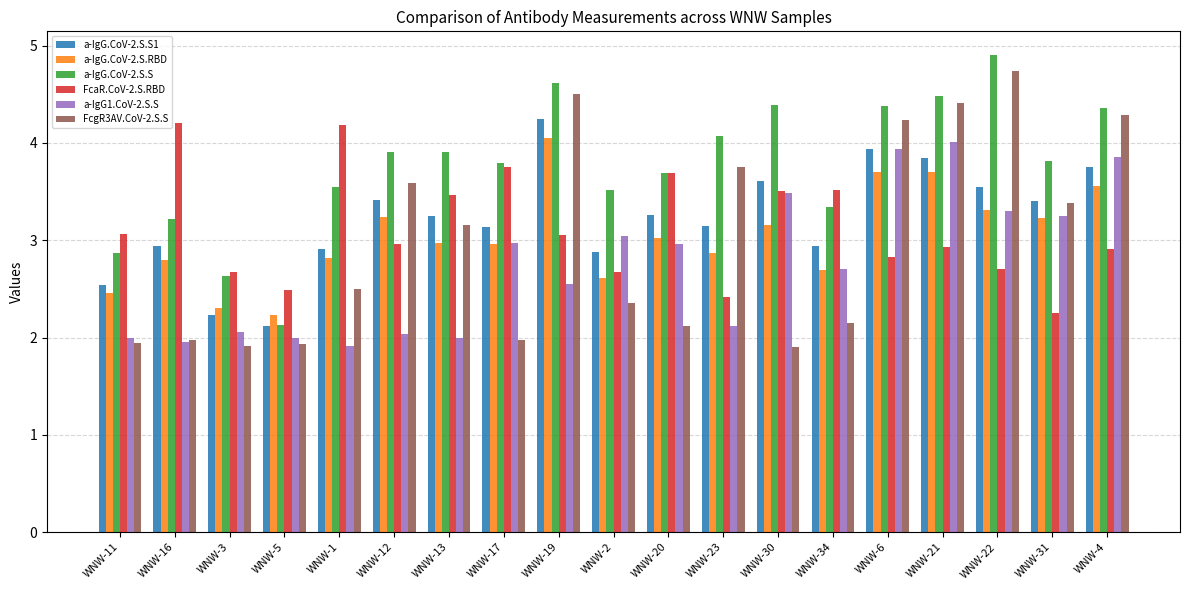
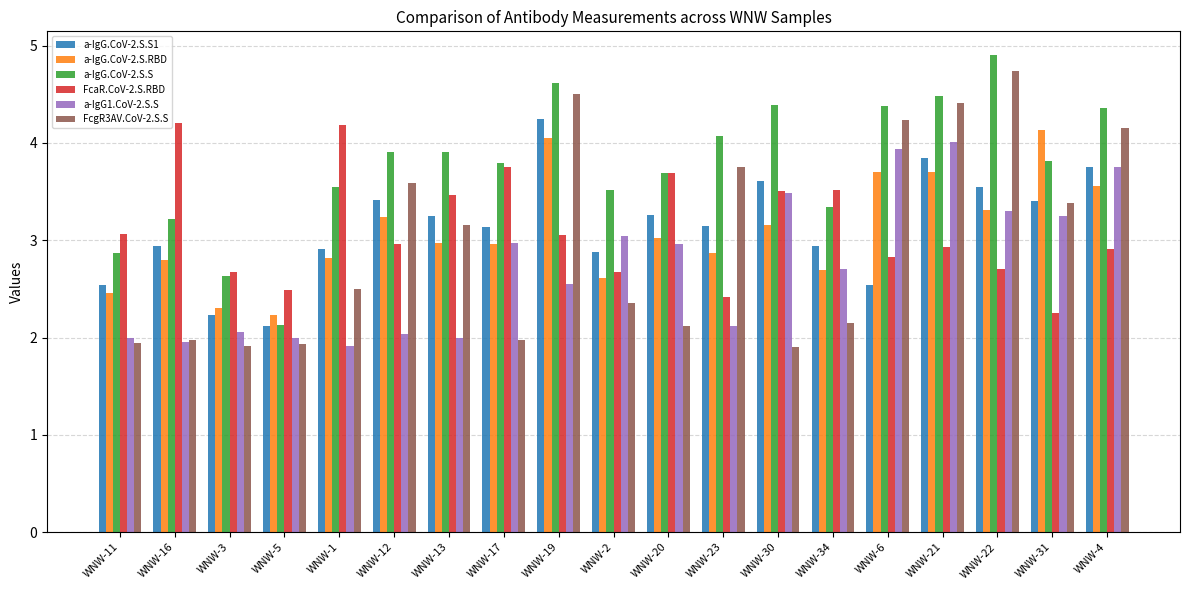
  {
    "a-IgG.CoV-2.S.S1": {
      "WNW-11": 2.5,
      "WNW-16": 2.9,
      "WNW-3": 2.2,
      "WNW-5": 2.1,
      "WNW-1": 2.9,
      "WNW-12": 3.4,
      "WNW-13": 3.2,
      "WNW-17": 3.1,
      "WNW-19": 4.2,
      "WNW-2": 2.9,
      "WNW-20": 3.3,
      "WNW-23": 3.1,
      "WNW-30": 3.6,
      "WNW-34": 2.9,
-     "WNW-6": 3.9,
+     "WNW-6": 2.5,
      "WNW-21": 3.8,
      "WNW-22": 3.5,
      "WNW-31": 3.4,
      "WNW-4": 3.8
    },
    "a-IgG.CoV-2.S.RBD": {
      "WNW-11": 2.5,
      "WNW-16": 2.8,
      "WNW-3": 2.3,
      "WNW-5": 2.2,
      "WNW-1": 2.8,
      "WNW-12": 3.2,
      "WNW-13": 3.0,
      "WNW-17": 3.0,
      "WNW-19": 4.0,
      "WNW-2": 2.6,
      "WNW-20": 3.0,
      "WNW-23": 2.9,
      "WNW-30": 3.2,
      "WNW-34": 2.7,
      "WNW-6": 3.7,
      "WNW-21": 3.7,
      "WNW-22": 3.3,
-     "WNW-31": 3.2,
+     "WNW-31": 4.1,
      "WNW-4": 3.6
    },
    "a-IgG.CoV-2.S.S": {
      "WNW-11": 2.9,
      "WNW-16": 3.2,
      "WNW-3": 2.6,
      "WNW-5": 2.1,
      "WNW-1": 3.5,
      "WNW-12": 3.9,
      "WNW-13": 3.9,
      "WNW-17": 3.8,
      "WNW-19": 4.6,
      "WNW-2": 3.5,
      "WNW-20": 3.7,
      "WNW-23": 4.1,
      "WNW-30": 4.4,
      "WNW-34": 3.3,
      "WNW-6": 4.4,
      "WNW-21": 4.5,
      "WNW-22": 4.9,
      "WNW-31": 3.8,
      "WNW-4": 4.4
    },
    "FcaR.CoV-2.S.RBD": {
      "WNW-11": 3.1,
      "WNW-16": 4.2,
      "WNW-3": 2.7,
      "WNW-5": 2.5,
      "WNW-1": 4.2,
      "WNW-12": 3.0,
      "WNW-13": 3.5,
      "WNW-17": 3.8,
      "WNW-19": 3.1,
      "WNW-2": 2.7,
      "WNW-20": 3.7,
      "WNW-23": 2.4,
      "WNW-30": 3.5,
      "WNW-34": 3.5,
      "WNW-6": 2.8,
      "WNW-21": 2.9,
      "WNW-22": 2.7,
      "WNW-31": 2.3,
      "WNW-4": 2.9
    },
    "a-IgG1.CoV-2.S.S": {
      "WNW-11": 2.0,
      "WNW-16": 2.0,
      "WNW-3": 2.1,
      "WNW-5": 2.0,
      "WNW-1": 1.9,
      "WNW-12": 2.0,
      "WNW-13": 2.0,
      "WNW-17": 3.0,
      "WNW-19": 2.6,
      "WNW-2": 3.0,
      "WNW-20": 3.0,
      "WNW-23": 2.1,
      "WNW-30": 3.5,
      "WNW-34": 2.7,
      "WNW-6": 3.9,
      "WNW-21": 4.0,
      "WNW-22": 3.3,
      "WNW-31": 3.3,
-     "WNW-4": 3.9
+     "WNW-4": 3.8
    },
    "FcgR3AV.CoV-2.S.S": {
      "WNW-11": 1.9,
      "WNW-16": 2.0,
      "WNW-3": 1.9,
      "WNW-5": 1.9,
      "WNW-1": 2.5,
      "WNW-12": 3.6,
      "WNW-13": 3.2,
      "WNW-17": 2.0,
      "WNW-19": 4.5,
      "WNW-2": 2.4,
      "WNW-20": 2.1,
      "WNW-23": 3.8,
      "WNW-30": 1.9,
      "WNW-34": 2.1,
      "WNW-6": 4.2,
      "WNW-21": 4.4,
      "WNW-22": 4.7,
      "WNW-31": 3.4,
-     "WNW-4": 4.3
+     "WNW-4": 4.2
    }
  }
